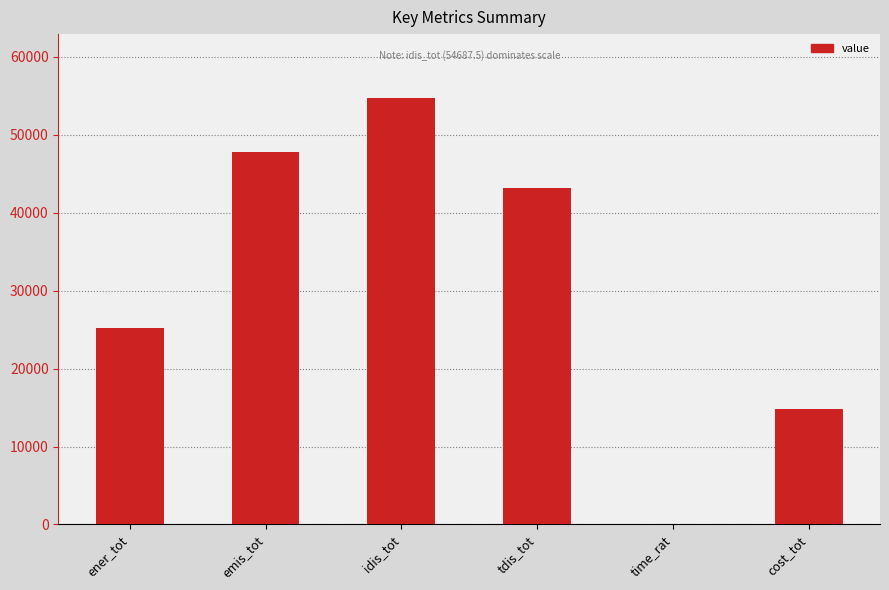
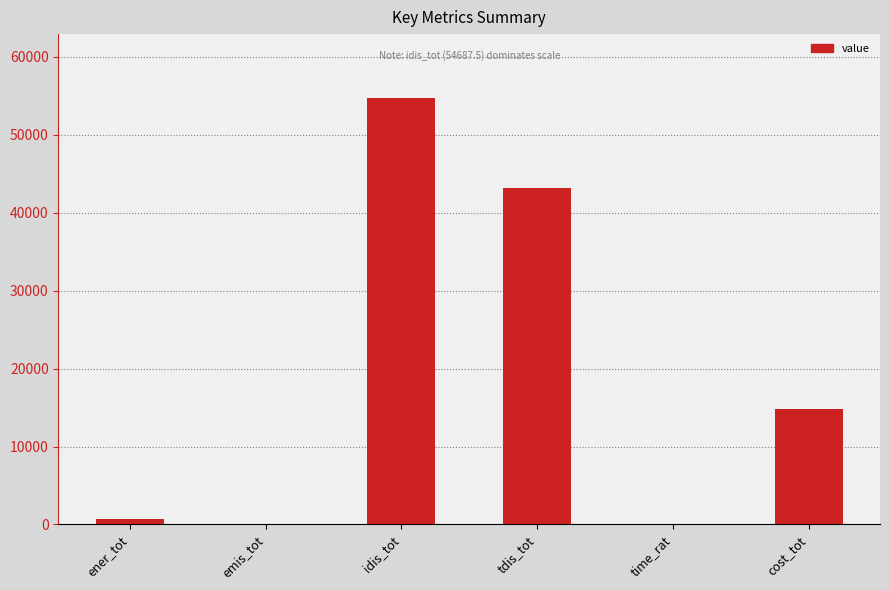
  {
-   "ener_tot": 25000,
-   "emis_tot": 48000,
+   "ener_tot": 1000,
+   "emis_tot": 0,
    "idis_tot": 55000,
    "tdis_tot": 43000,
    "cost_tot": 15000
  }
